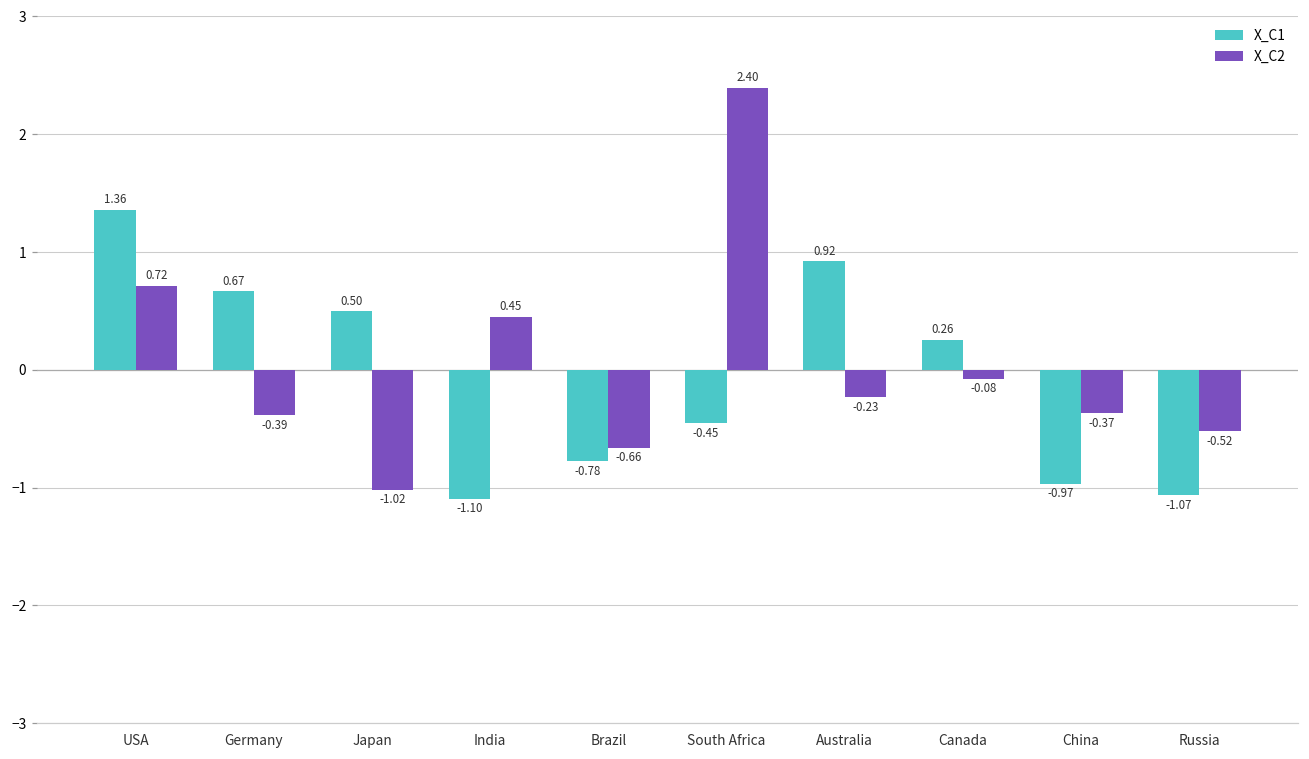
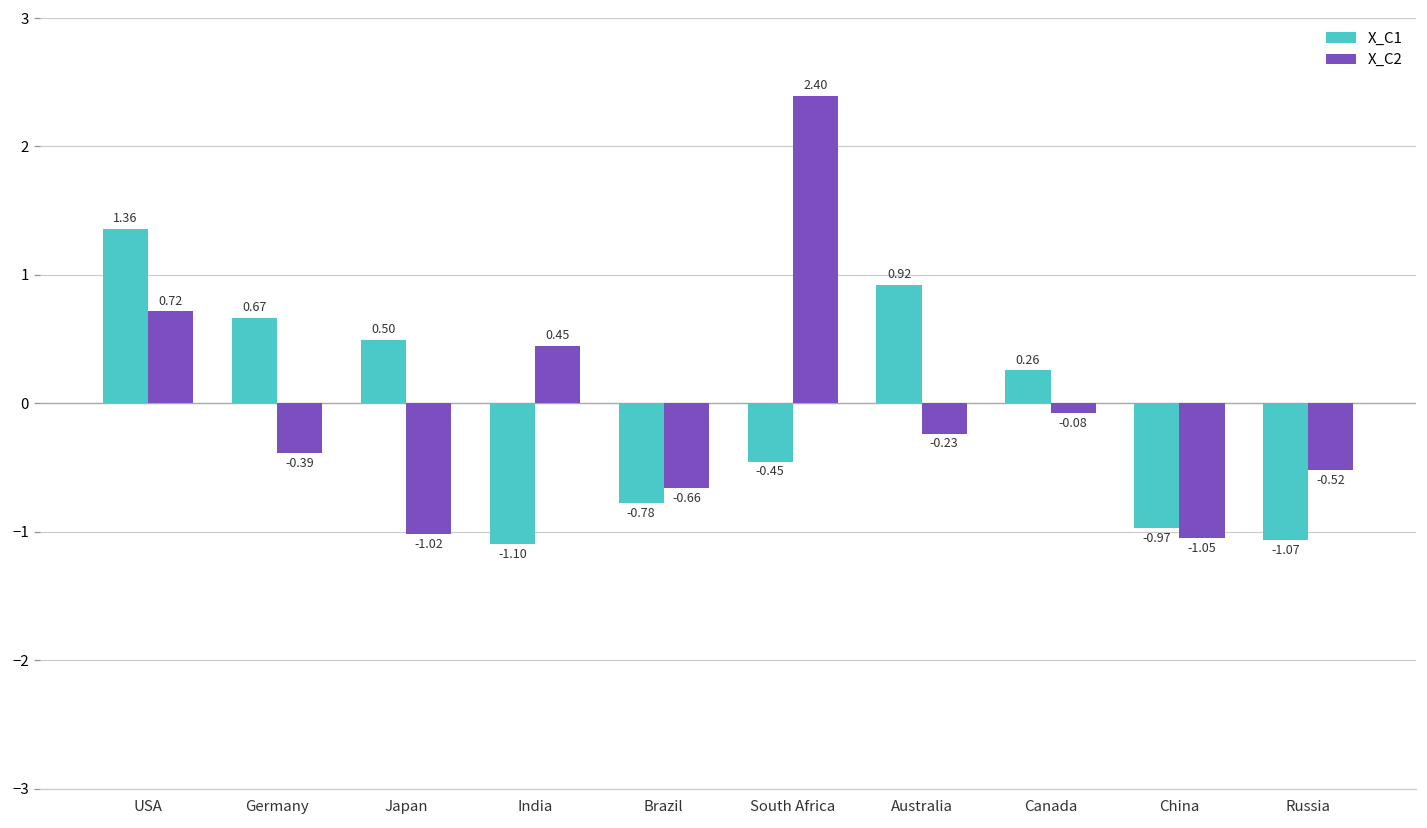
  {
    "X_C1": {
      "USA": 1.36,
      "Germany": 0.67,
      "Japan": 0.50,
      "India": -1.10,
      "Brazil": -0.78,
      "South Africa": -0.45,
      "Australia": 0.92,
      "Canada": 0.26,
      "China": -0.97,
      "Russia": -1.07
    },
    "X_C2": {
      "USA": 0.72,
      "Germany": -0.39,
      "Japan": -1.02,
      "India": 0.45,
      "Brazil": -0.66,
      "South Africa": 2.40,
      "Australia": -0.23,
      "Canada": -0.08,
-     "China": -0.37,
+     "China": -1.05,
      "Russia": -0.52
    }
  }
